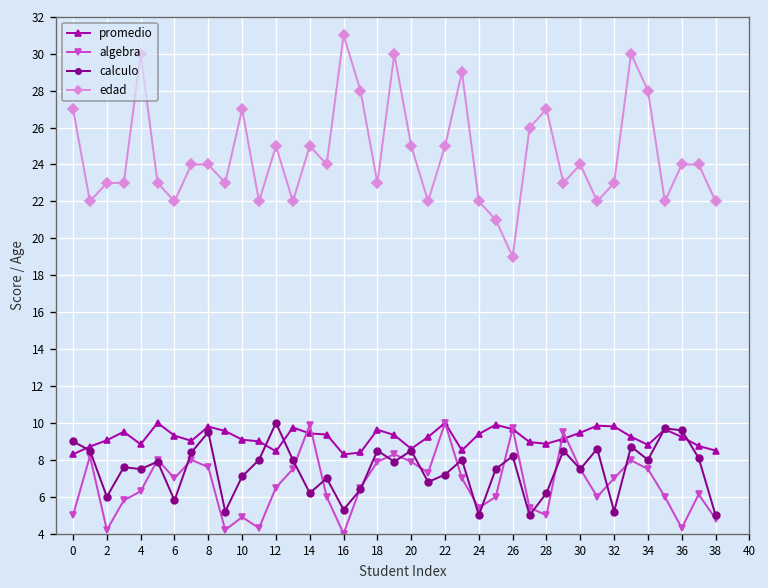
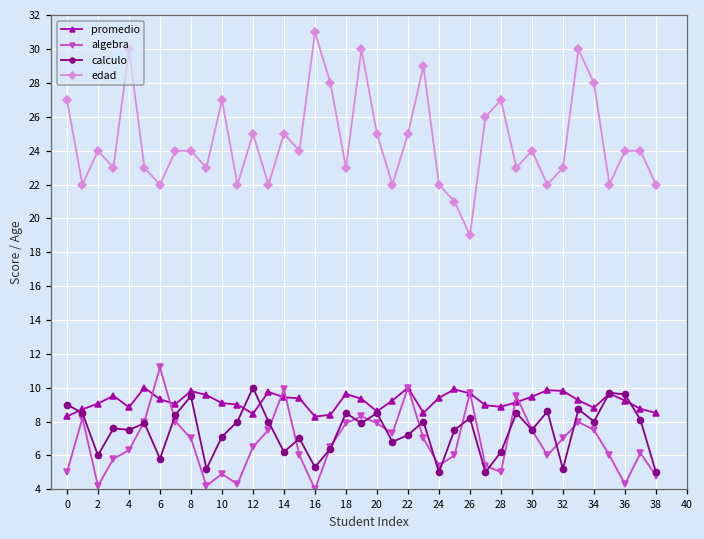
  {
    "algebra": {
      "0": 5.0,
      "2": 4.2,
      "4": 6.3,
-     "6": 7.0,
-     "8": 7.6,
+     "6": 11.2,
+     "8": 7.0,
      "10": 4.9,
      "12": 6.5,
      "14": 9.9,
      "16": 4.0,
      "18": 7.9,
      "20": 7.9,
      "24": 5.4,
      "28": 5.0,
      "32": 7.0,
      "34": 7.5,
      "36": 4.3,
      "38": 4.8
    },
    "edad": {
      "0": 27,
-     "2": 23,
+     "2": 24,
      "6": 22,
      "8": 24,
      "10": 27,
      "12": 25,
      "14": 25,
      "16": 31,
      "18": 23,
      "20": 25,
      "22": 25,
      "24": 22,
      "26": 19,
      "28": 27,
      "30": 24,
      "32": 23,
      "34": 28,
      "36": 24,
      "38": 22
    }
  }
